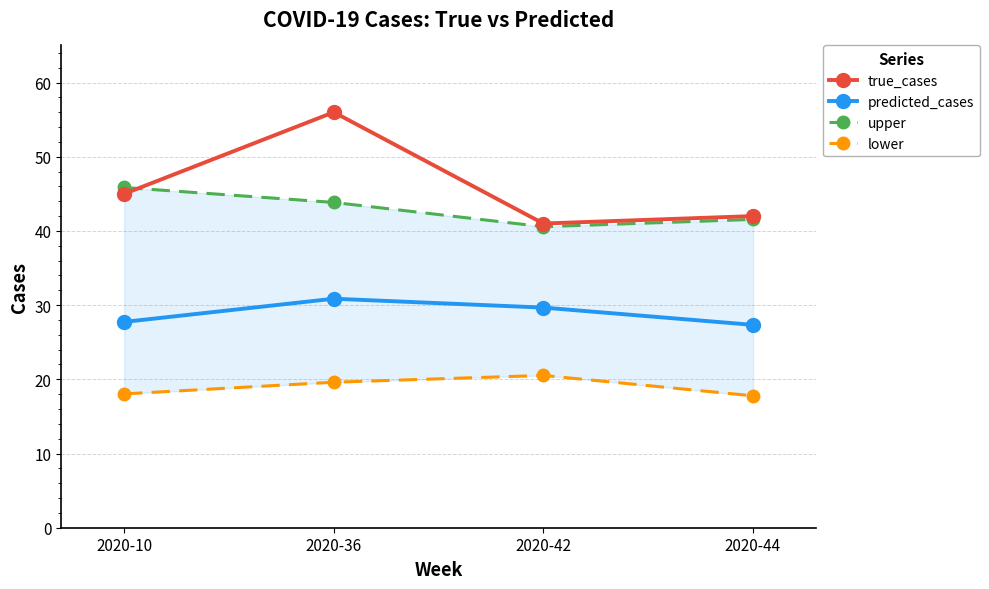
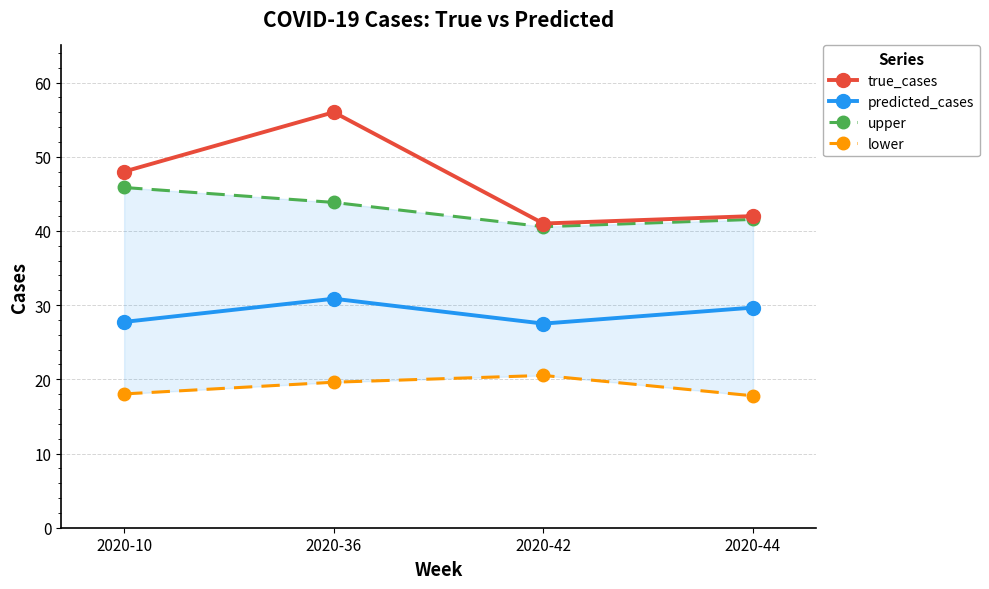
  {
    "true_cases": {
-     "2020-10": 45,
+     "2020-10": 48,
      "2020-36": 56,
      "2020-42": 41,
      "2020-44": 42
    },
    "predicted_cases": {
      "2020-10": 28,
      "2020-36": 31,
-     "2020-42": 30,
-     "2020-44": 27
+     "2020-42": 28,
+     "2020-44": 30
    },
    "upper": {
      "2020-10": 46,
      "2020-36": 44,
      "2020-42": 41,
      "2020-44": 42
    },
    "lower": {
      "2020-10": 18,
      "2020-36": 20,
      "2020-42": 21,
      "2020-44": 18
    }
  }
